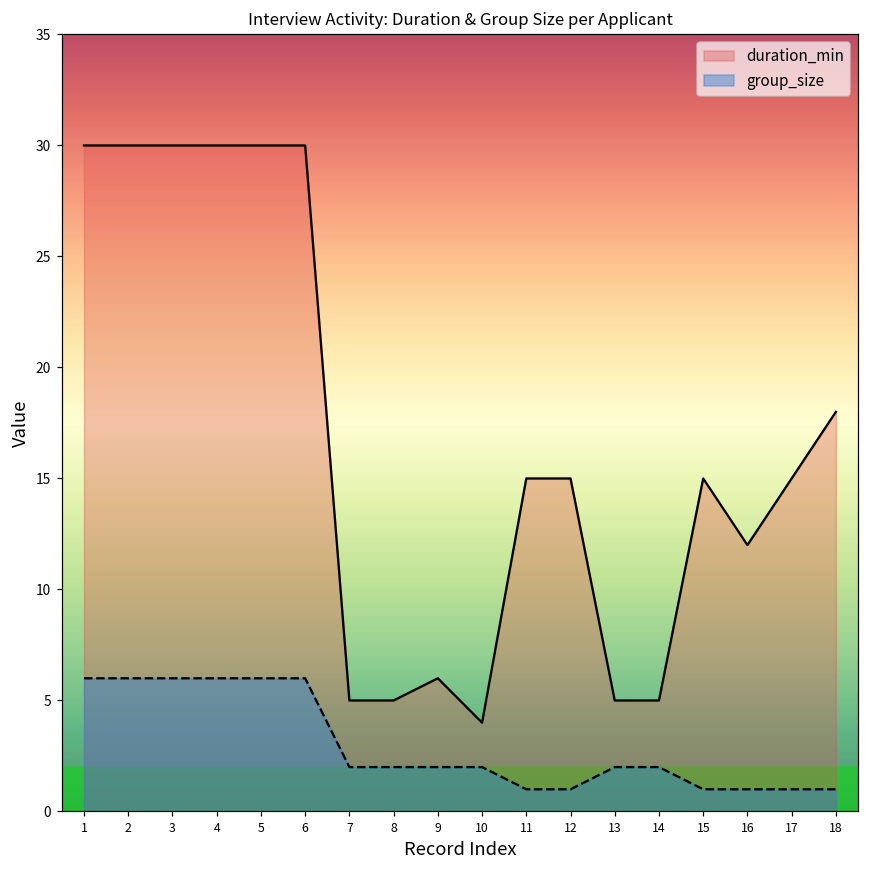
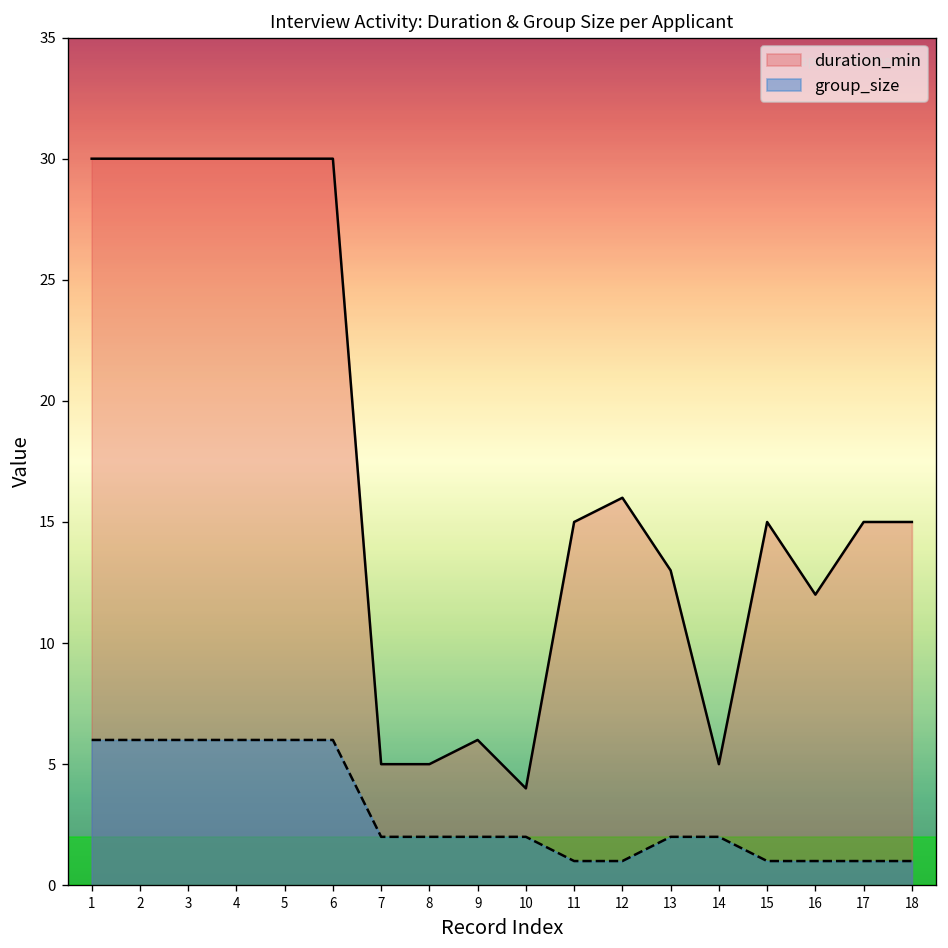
  {
    "duration_min": {
      "1": 30,
      "2": 30,
      "3": 30,
      "4": 30,
      "5": 30,
      "6": 30,
      "7": 5,
      "8": 5,
      "9": 6,
      "10": 4,
      "11": 15,
-     "12": 15,
-     "13": 5,
+     "12": 16,
+     "13": 13,
      "14": 5,
      "15": 15,
      "16": 12,
      "17": 15,
-     "18": 18
+     "18": 15
    },
    "group_size": {
      "1": 6,
      "2": 6,
      "3": 6,
      "4": 6,
      "5": 6,
      "6": 6
    }
  }
